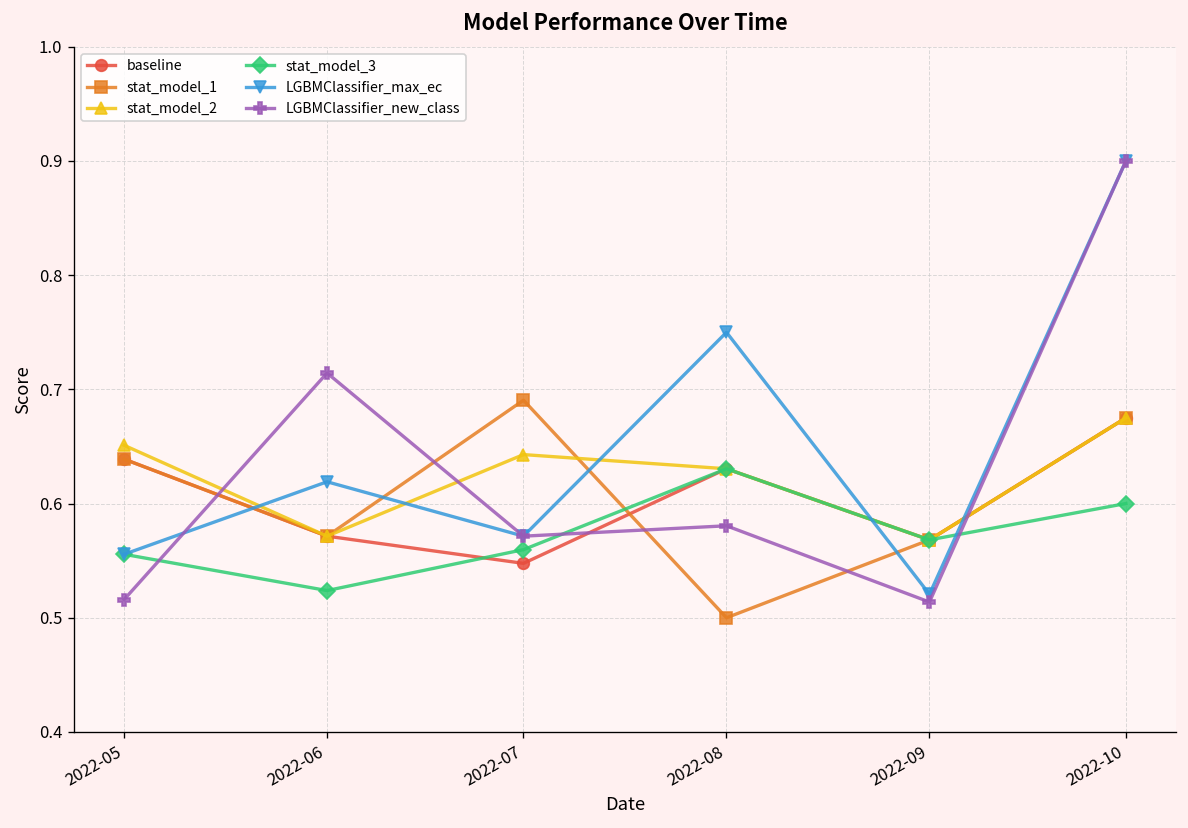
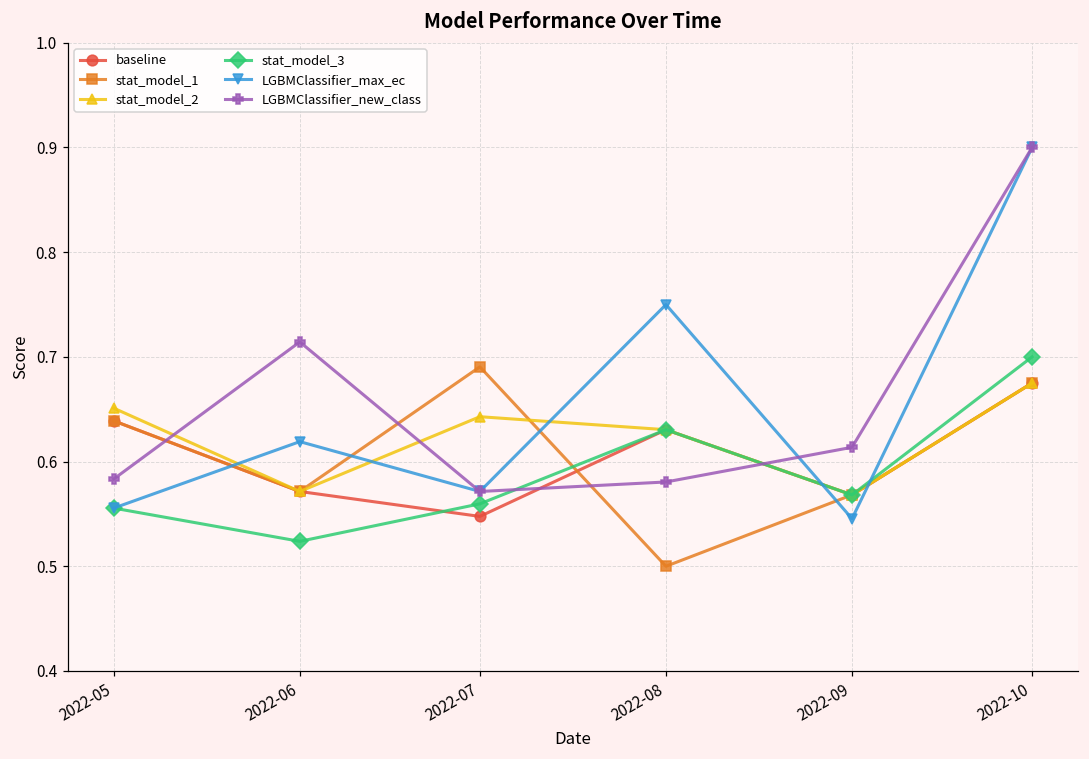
  {
    "stat_model_2": {
      "2022-05": 0.65,
      "2022-07": 0.64
    },
    "stat_model_3": {
      "2022-06": 0.52,
      "2022-07": 0.56,
-     "2022-10": 0.6
+     "2022-10": 0.7
    },
    "LGBMClassifier_max_ec": {
      "2022-06": 0.62,
      "2022-08": 0.75,
-     "2022-09": 0.52
+     "2022-09": 0.55
    },
    "LGBMClassifier_new_class": {
-     "2022-05": 0.52,
+     "2022-05": 0.58,
      "2022-06": 0.71,
      "2022-08": 0.58,
-     "2022-09": 0.51
+     "2022-09": 0.61
    }
  }
